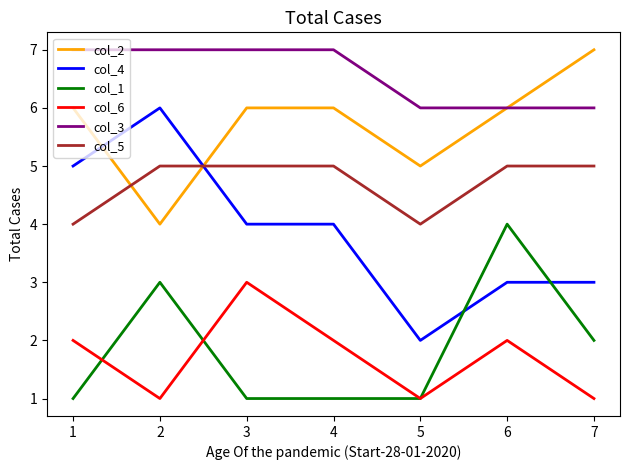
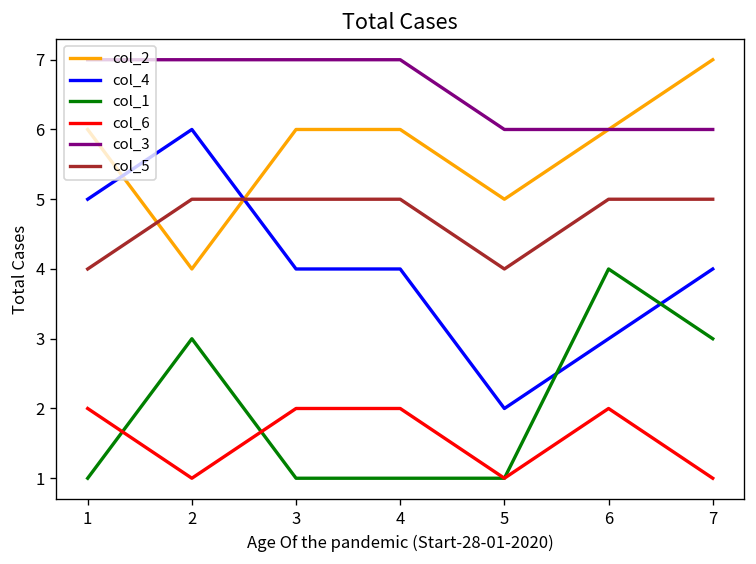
  {
    "col_2": {
      "2": 4,
      "3": 6,
      "4": 6,
      "5": 5,
      "7": 7
    },
    "col_4": {
      "1": 5,
      "2": 6,
      "3": 4,
      "4": 4,
      "5": 2,
      "6": 3,
-     "7": 3
+     "7": 4
    },
    "col_1": {
      "1": 1,
      "2": 3,
      "3": 1,
      "4": 1,
      "6": 4,
-     "7": 2
+     "7": 3
    },
    "col_6": {
      "1": 2,
      "2": 1,
-     "3": 3,
+     "3": 2,
      "4": 2,
      "6": 2,
      "7": 1
    },
    "col_3": {
      "2": 7,
      "3": 7,
      "4": 7,
      "5": 6,
      "7": 6
    },
    "col_5": {
      "1": 4,
      "2": 5,
      "3": 5,
      "4": 5,
      "5": 4,
      "6": 5,
      "7": 5
    }
  }
